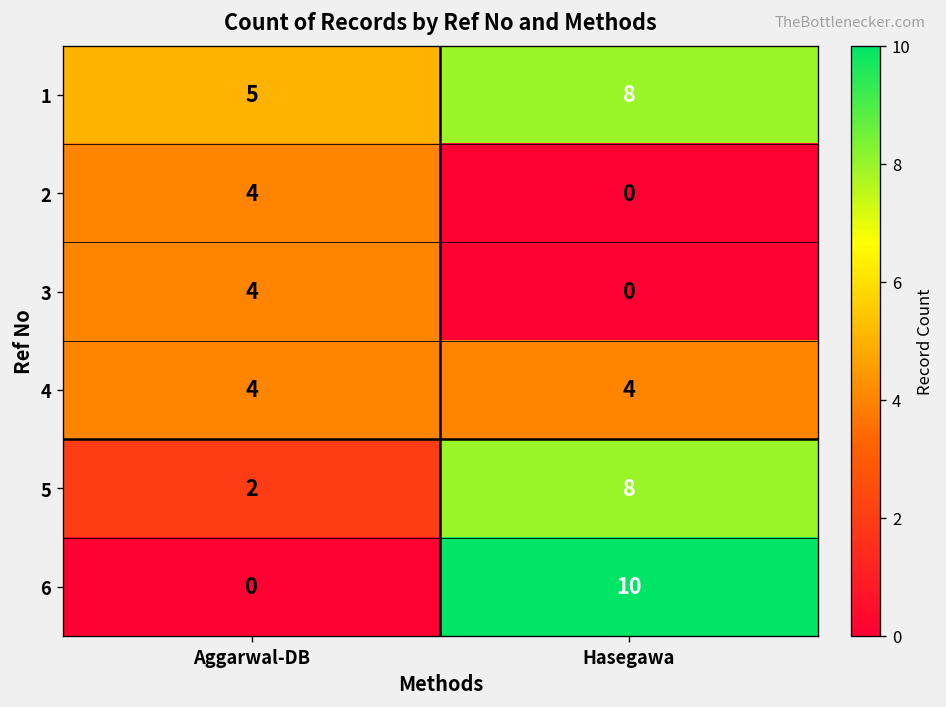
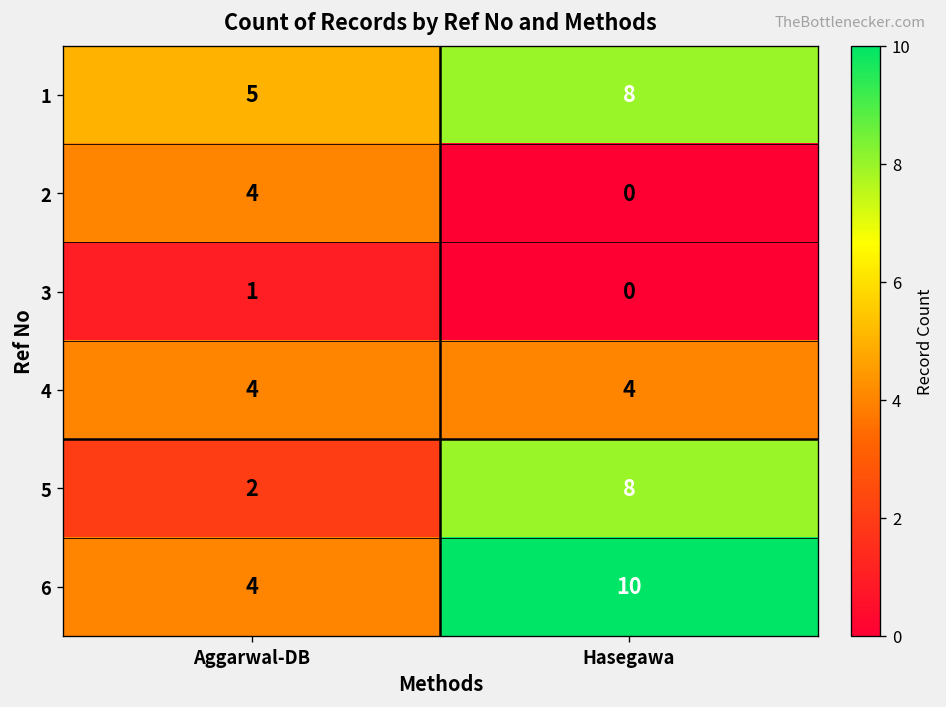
  {
    "1": {
      "Aggarwal-DB": 5,
      "Hasegawa": 8
    },
    "2": {
      "Aggarwal-DB": 4,
      "Hasegawa": 0
    },
    "3": {
-     "Aggarwal-DB": 4,
+     "Aggarwal-DB": 1,
      "Hasegawa": 0
    },
    "4": {
      "Aggarwal-DB": 4,
      "Hasegawa": 4
    },
    "5": {
      "Aggarwal-DB": 2,
      "Hasegawa": 8
    },
    "6": {
-     "Aggarwal-DB": 0,
+     "Aggarwal-DB": 4,
      "Hasegawa": 10
    }
  }
